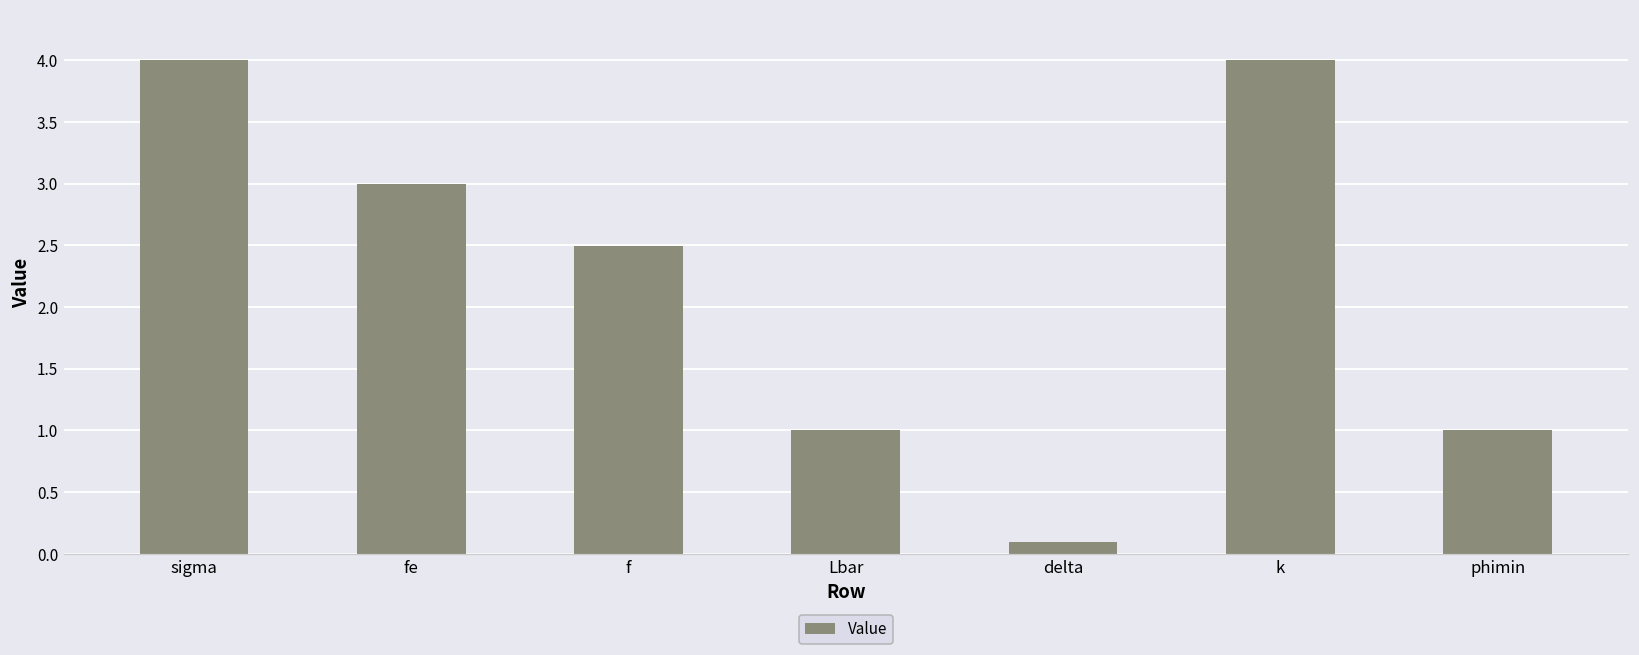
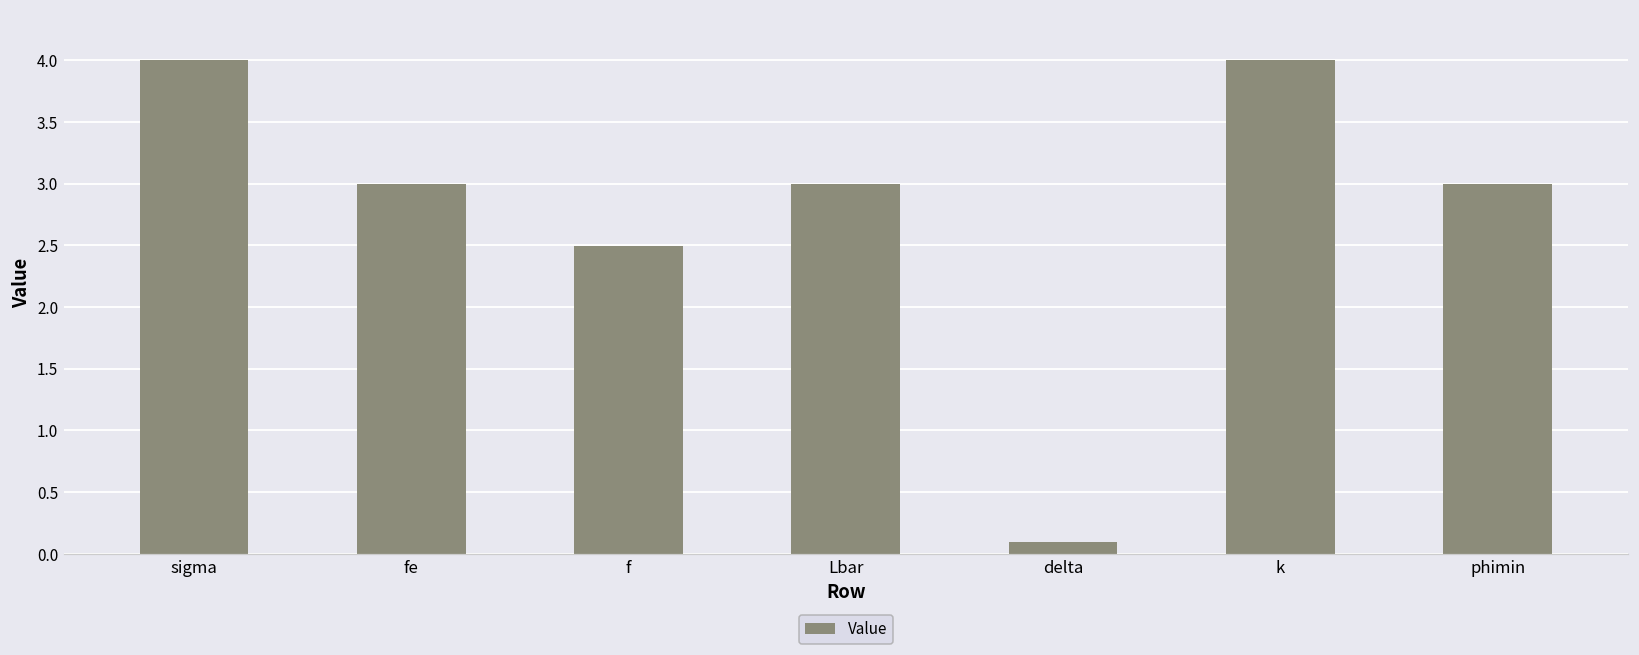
  {
    "sigma": 4,
    "fe": 3,
    "f": 2.50,
-   "Lbar": 1,
+   "Lbar": 3,
    "delta": 0.10,
    "k": 4,
-   "phimin": 1
+   "phimin": 3
  }
